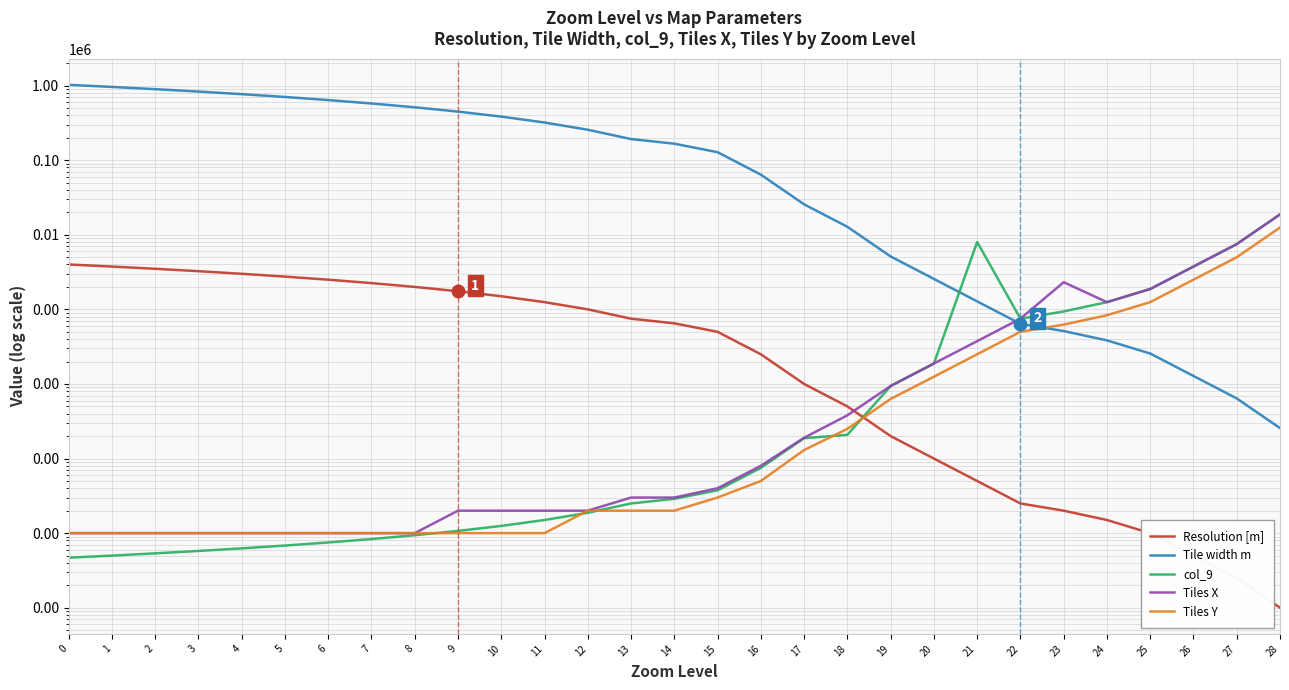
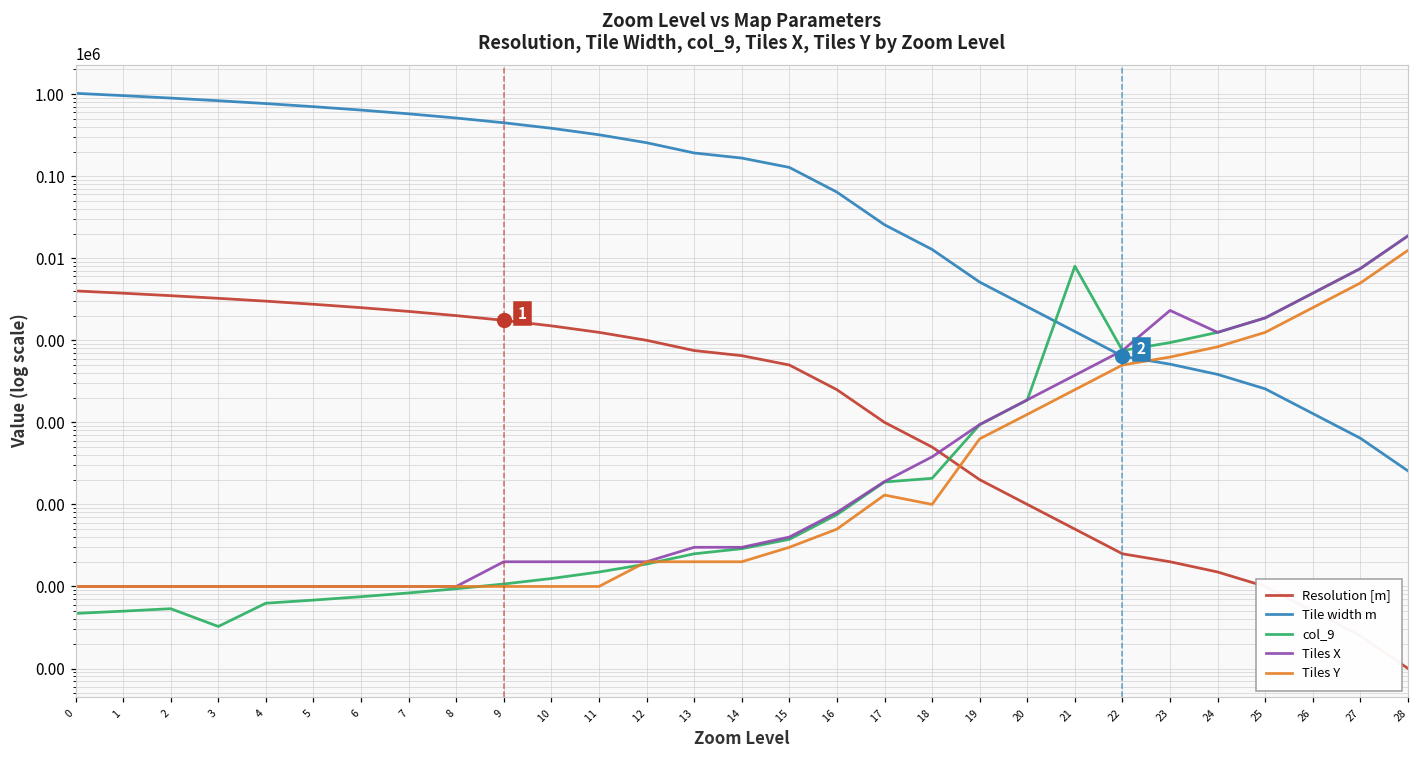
  {
    "col_9": {
      "0": 0.5,
      "1": 0.5,
      "2": 0.5,
-     "3": 0.6,
+     "3": 0.3,
      "4": 0.6,
      "5": 0.7,
      "6": 0.8,
      "7": 0.8,
      "10": 1.3,
      "11": 1.5,
      "13": 2.5,
      "18": 21,
      "21": 8000,
      "23": 900
    },
    "Tiles X": {
      "9": 2.0,
      "10": 2.0,
      "11": 2.0,
      "13": 3.0,
      "18": 40,
      "21": 400,
      "23": 2300
    },
    "Tiles Y": {
      "10": 1,
      "11": 1,
      "13": 2,
      "14": 2,
      "15": 3,
      "16": 5,
      "17": 13,
-     "18": 25,
+     "18": 10,
      "19": 60,
      "20": 130,
      "21": 250,
      "22": 500,
      "23": 600,
      "24": 800,
      "25": 1300,
      "26": 2500,
      "27": 5000,
      "28": 13000
    }
  }
